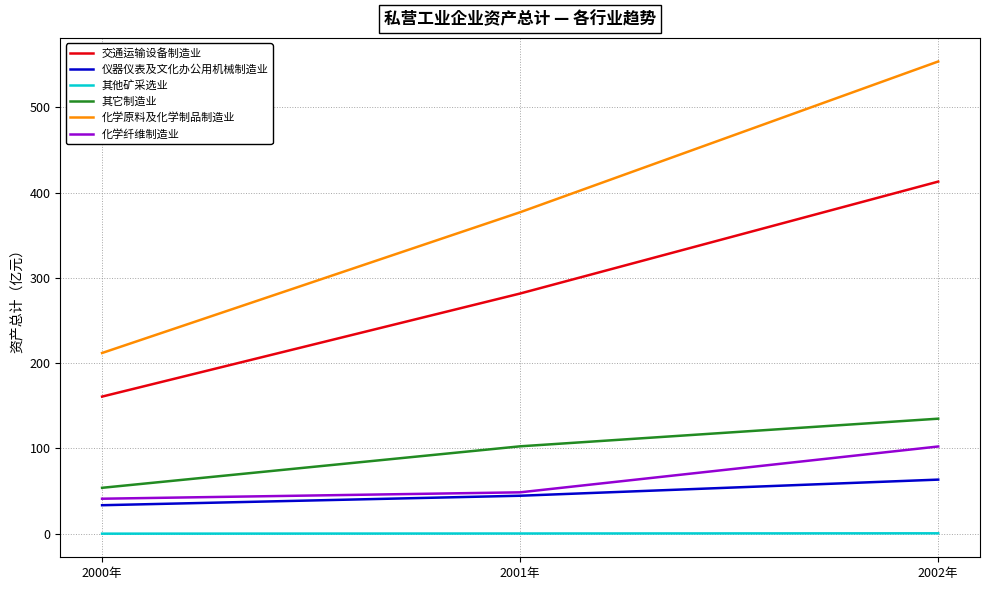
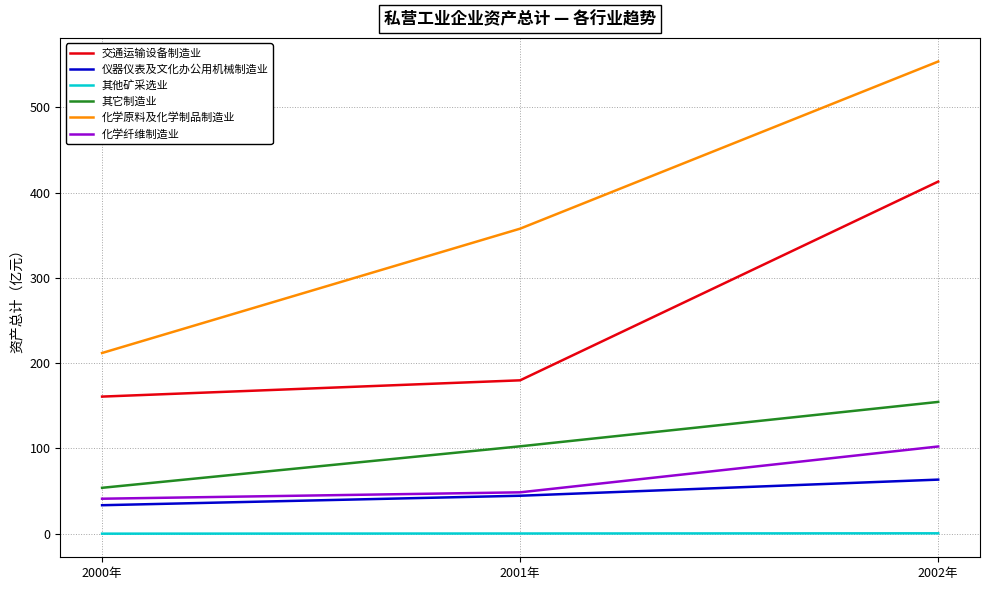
  {
    "交通运输设备制造业": {
      "2000年": 160,
-     "2001年": 280,
+     "2001年": 180,
      "2002年": 410
    },
    "仪器仪表及文化办公用机械制造业": {
      "2000年": 30,
      "2001年": 40,
      "2002年": 60
    },
    "其他矿采选业": {
      "2000年": 0,
      "2001年": 0,
      "2002年": 0
    },
    "其它制造业": {
      "2000年": 50,
      "2001年": 100,
-     "2002年": 130
+     "2002年": 150
    },
    "化学原料及化学制品制造业": {
      "2000年": 210,
-     "2001年": 380,
+     "2001年": 360,
      "2002年": 550
    },
    "化学纤维制造业": {
      "2000年": 40,
      "2001年": 50,
      "2002年": 100
    }
  }
